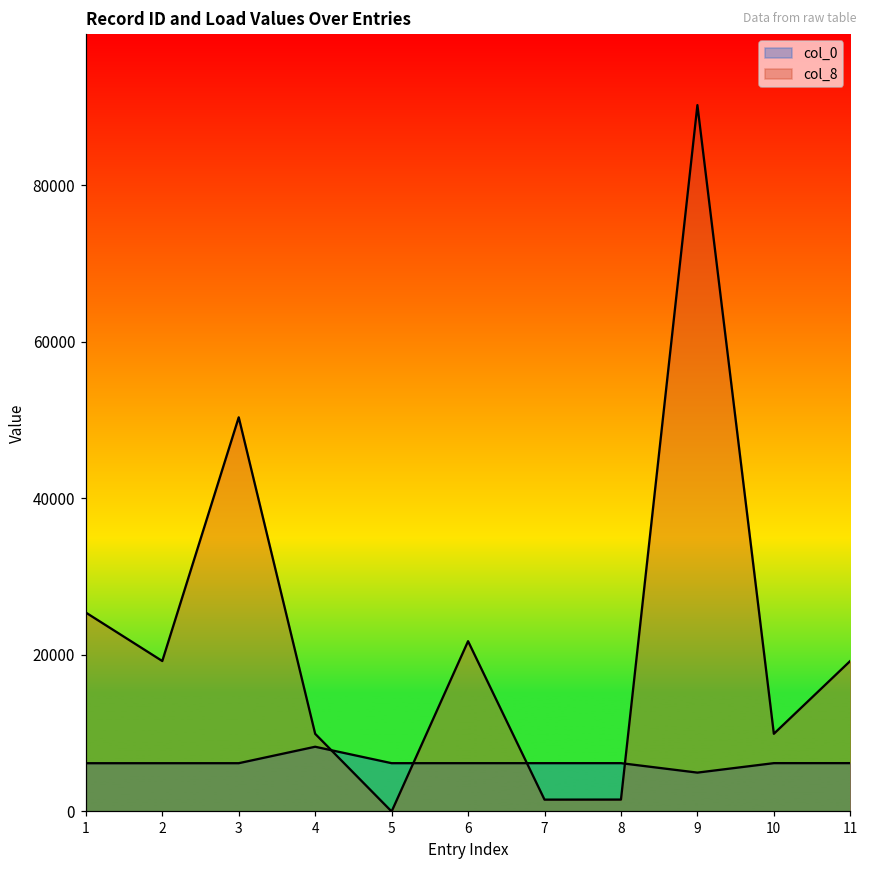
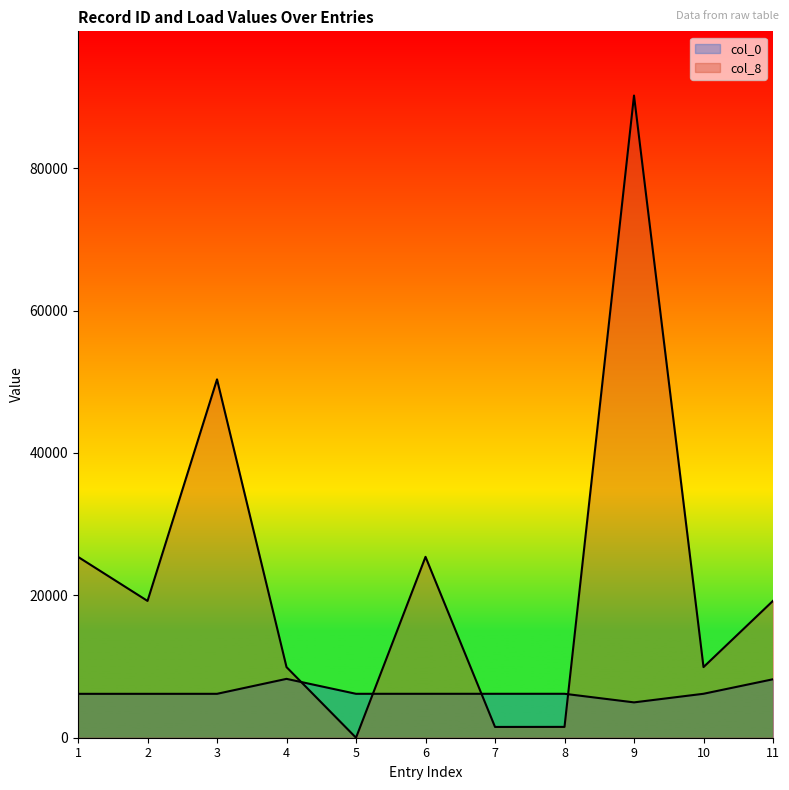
  {
    "col_0": {
      "1": 6000,
      "2": 6000,
      "3": 6000,
      "4": 8000,
      "5": 6000,
      "6": 6000,
      "7": 6000,
      "8": 6000,
      "9": 5000,
      "10": 6000,
-     "11": 6000
+     "11": 8000
    },
    "col_8": {
      "1": 25000,
      "2": 19000,
      "3": 50000,
      "4": 10000,
      "5": 0,
-     "6": 22000,
+     "6": 25000,
      "7": 2000,
      "8": 2000,
      "9": 90000,
      "10": 10000,
      "11": 19000
    }
  }
